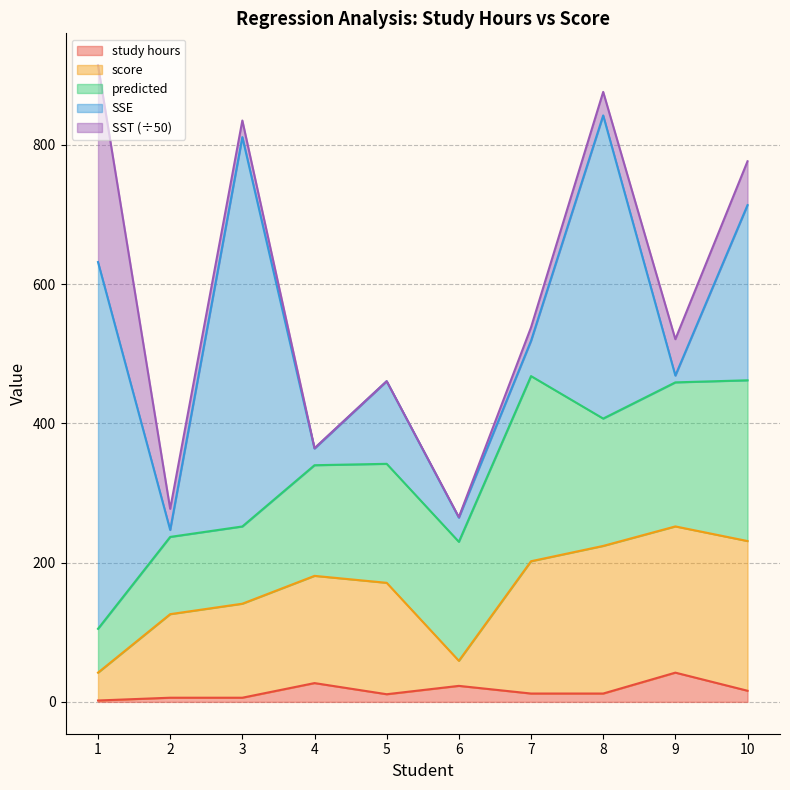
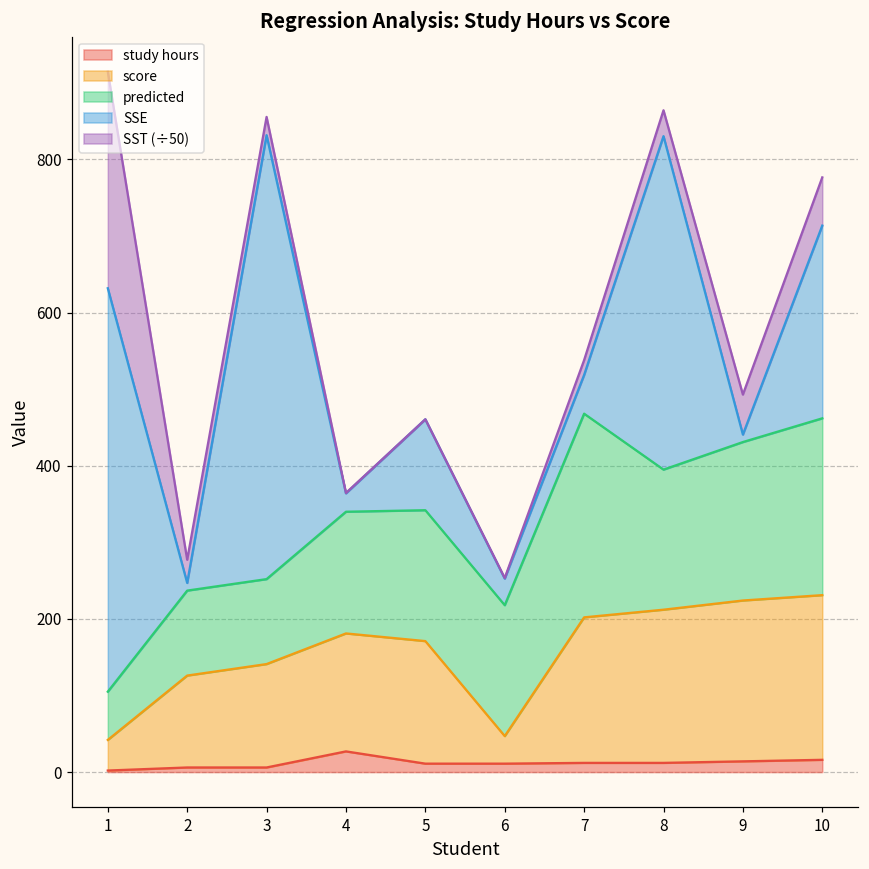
  {
    "study hours": {
      "1": 0,
      "2": 10,
      "3": 10,
      "4": 30,
      "5": 10,
-     "6": 20,
+     "6": 10,
      "7": 10,
      "8": 10,
-     "9": 40,
+     "9": 10,
      "10": 20
    },
    "score": {
      "1": 40,
      "2": 120,
      "3": 140,
      "4": 150,
      "5": 160,
      "6": 40,
      "7": 190,
-     "8": 210,
+     "8": 200,
      "9": 210,
      "10": 220
    },
    "predicted": {
      "1": 60,
      "2": 110,
      "3": 110,
      "4": 160,
      "5": 170,
      "6": 170,
      "7": 270,
      "8": 180,
      "9": 210,
      "10": 230
    },
    "SSE": {
      "1": 530,
      "2": 10,
-     "3": 560,
+     "3": 580,
      "7": 50,
      "8": 440,
      "9": 10,
      "10": 250
    },
    "SST (÷50)": {
      "2": 30,
      "3": 20,
      "7": 20,
      "8": 30,
      "9": 50,
      "10": 60
    }
  }
